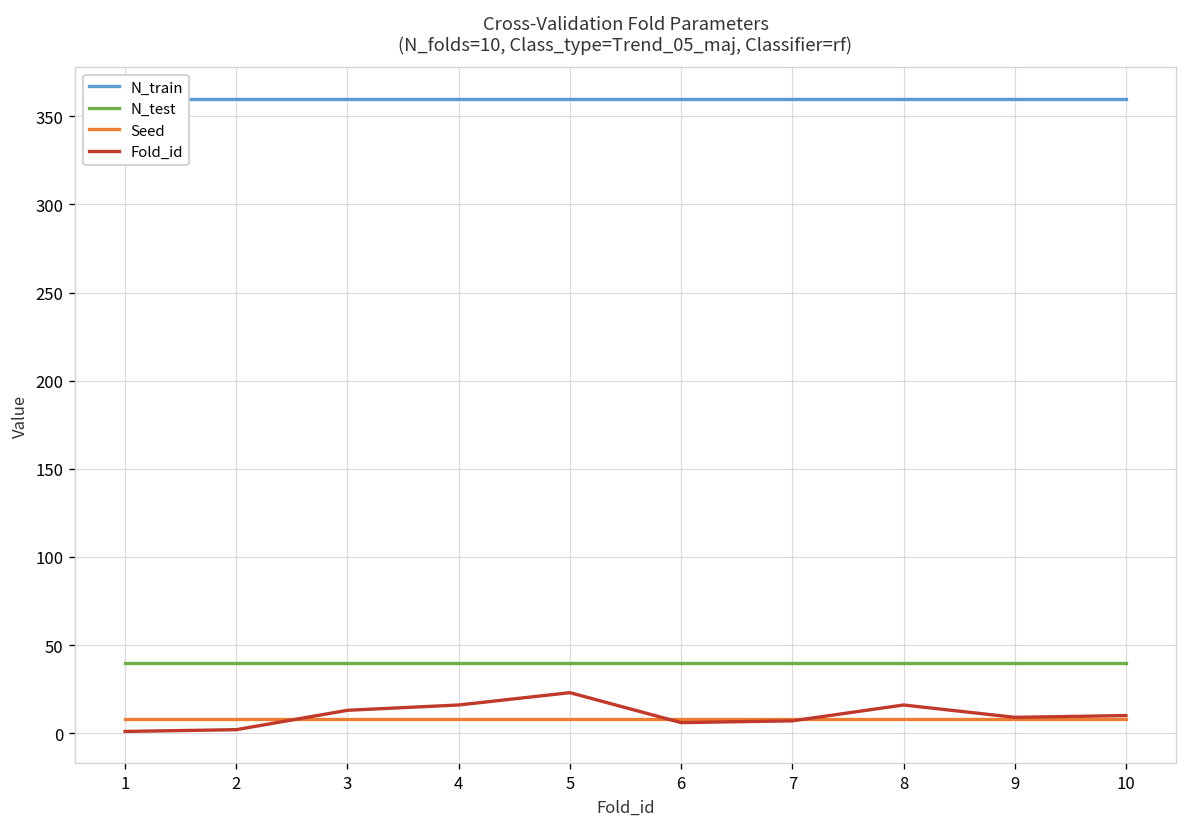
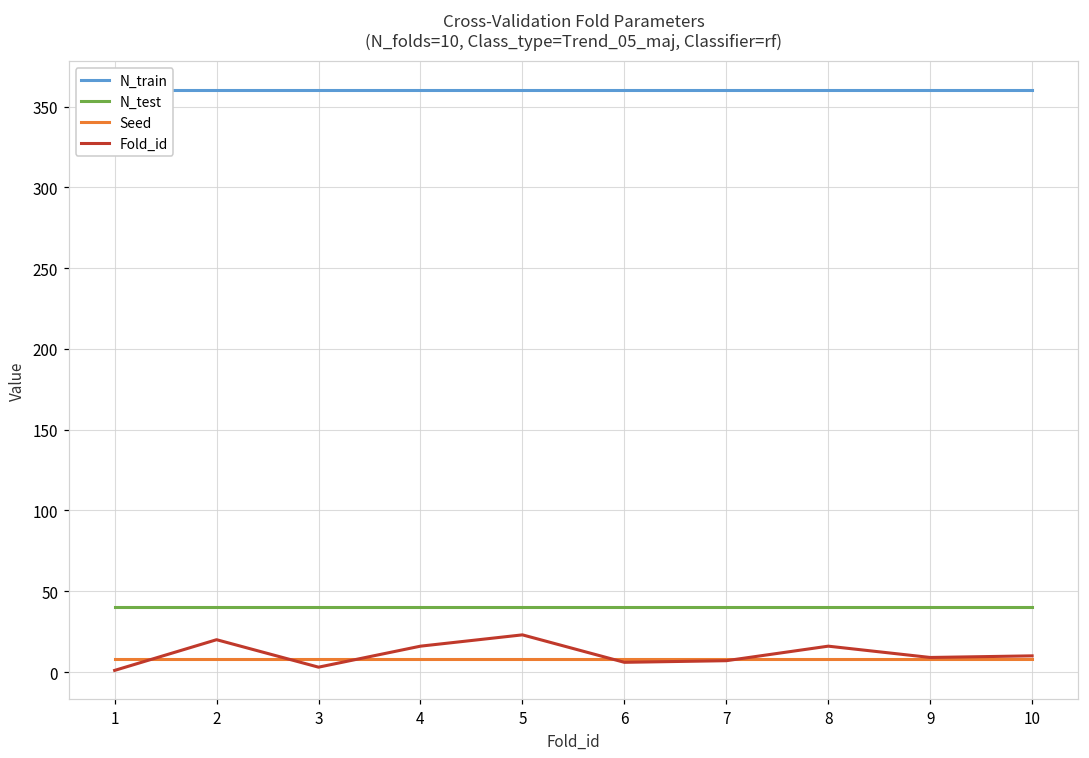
  {
    "N_train": {
      "2": 360,
      "3": 360,
      "4": 360,
      "5": 360,
      "6": 360,
      "7": 360,
      "8": 360,
      "9": 360,
      "10": 360
    },
    "N_test": {
      "1": 40,
      "2": 40,
      "3": 40,
      "4": 40,
      "5": 40,
      "6": 40,
      "7": 40,
      "8": 40,
      "9": 40,
      "10": 40
    },
    "Seed": {
      "1": 8,
      "2": 8,
      "3": 8,
      "4": 8,
      "5": 8,
      "6": 8,
      "8": 8,
      "10": 8
    },
    "Fold_id": {
      "1": 1,
-     "2": 2,
-     "3": 13,
+     "2": 20,
+     "3": 3,
      "4": 16,
      "5": 23,
      "6": 6,
      "8": 16,
      "10": 10
    }
  }
